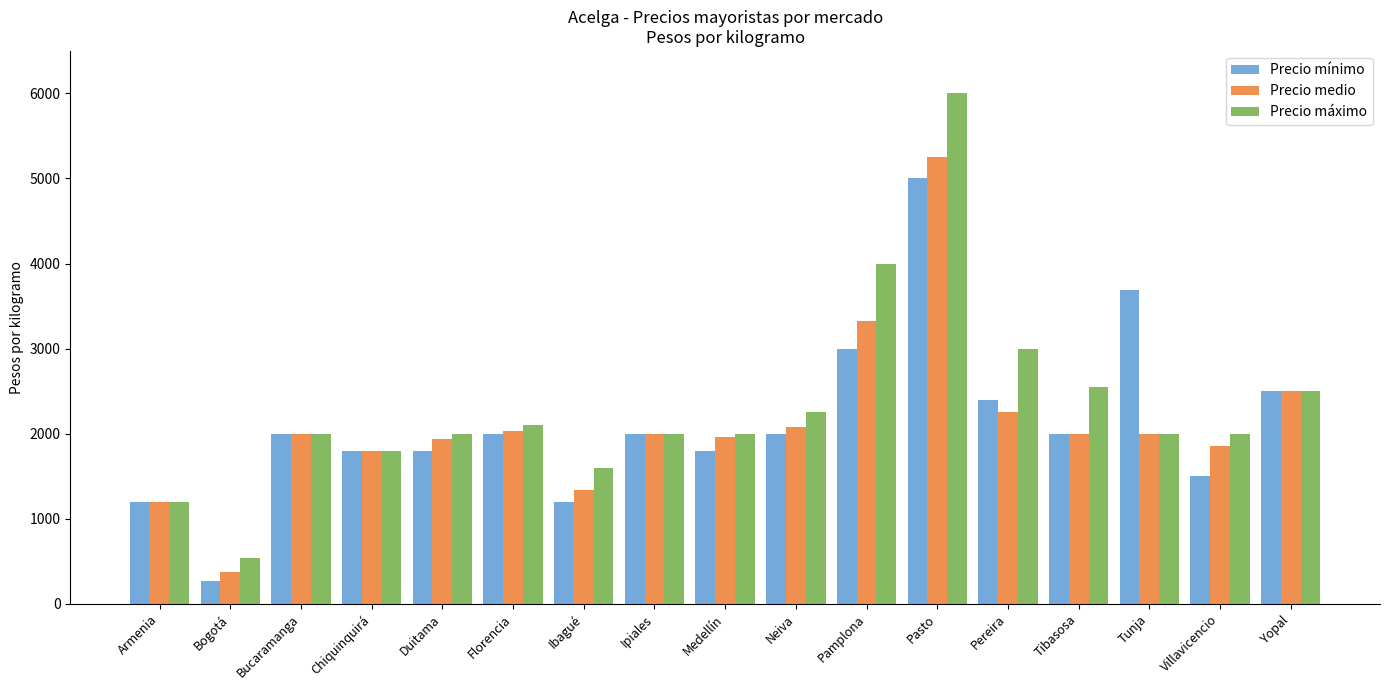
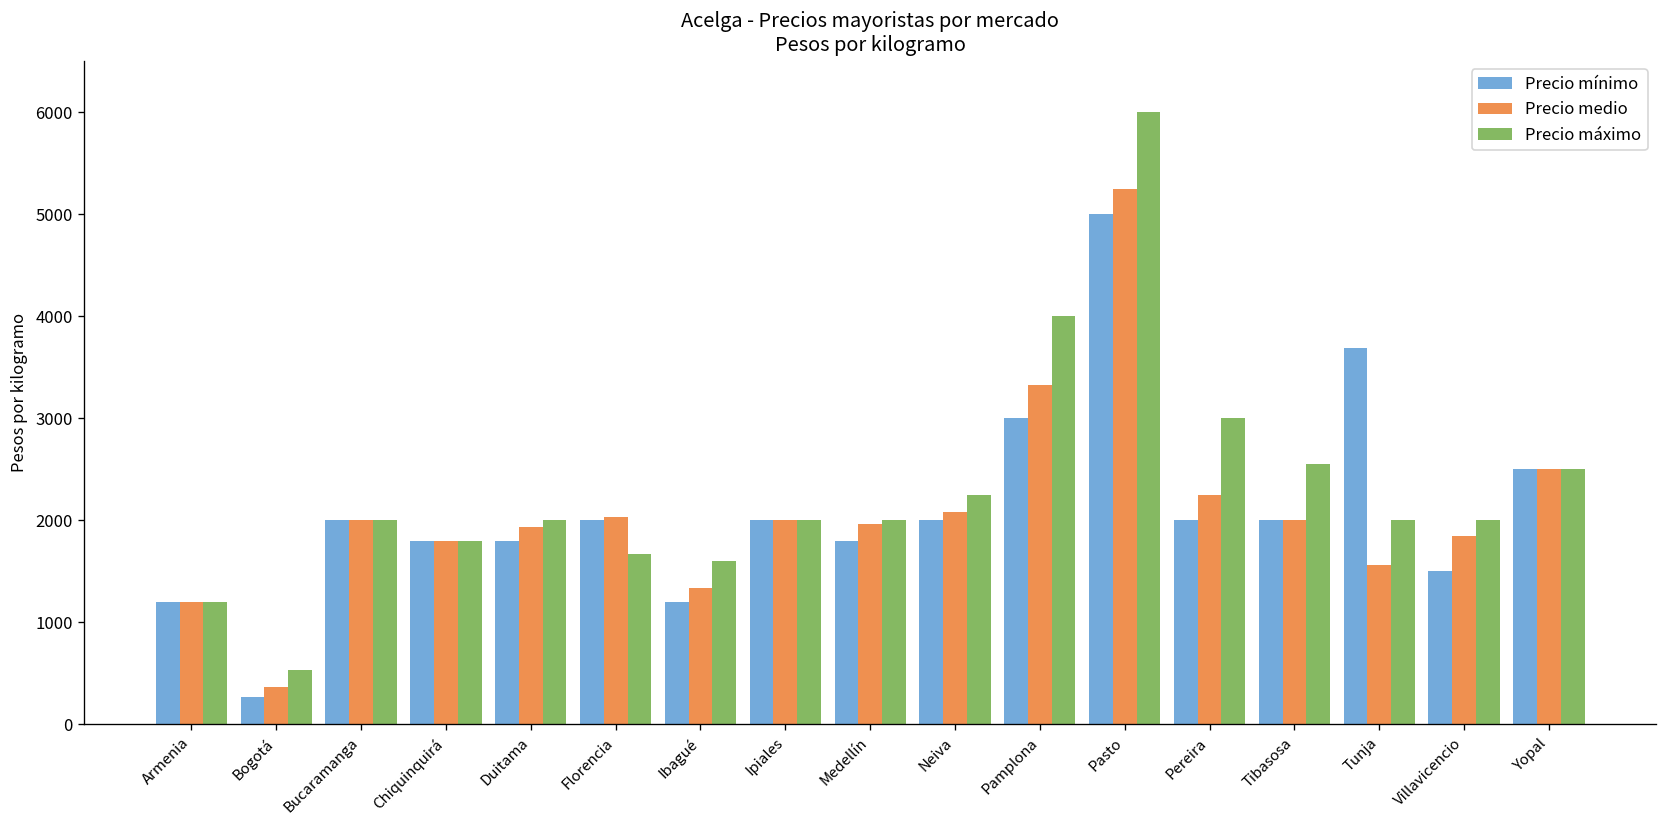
  {
    "Precio mínimo": {
      "Armenia": 1200,
      "Bogotá": 300,
      "Bucaramanga": 2000,
      "Chiquinquirá": 1800,
      "Duitama": 1800,
      "Florencia": 2000,
      "Ibagué": 1200,
      "Ipiales": 2000,
      "Medellín": 1800,
      "Neiva": 2000,
      "Pamplona": 3000,
      "Pasto": 5000,
-     "Pereira": 2400,
+     "Pereira": 2000,
      "Tibasosa": 2000,
      "Tunja": 3700,
      "Villavicencio": 1500,
      "Yopal": 2500
    },
    "Precio medio": {
      "Armenia": 1200,
      "Bogotá": 400,
      "Bucaramanga": 2000,
      "Chiquinquirá": 1800,
      "Duitama": 1900,
      "Florencia": 2000,
      "Ibagué": 1300,
      "Ipiales": 2000,
      "Medellín": 2000,
      "Neiva": 2100,
      "Pamplona": 3300,
      "Pasto": 5300,
      "Pereira": 2300,
      "Tibasosa": 2000,
-     "Tunja": 2000,
+     "Tunja": 1600,
      "Villavicencio": 1900,
      "Yopal": 2500
    },
    "Precio máximo": {
      "Armenia": 1200,
      "Bogotá": 500,
      "Bucaramanga": 2000,
      "Chiquinquirá": 1800,
      "Duitama": 2000,
-     "Florencia": 2100,
+     "Florencia": 1700,
      "Ibagué": 1600,
      "Ipiales": 2000,
      "Medellín": 2000,
      "Neiva": 2300,
      "Pamplona": 4000,
      "Pasto": 6000,
      "Pereira": 3000,
      "Tibasosa": 2500,
      "Tunja": 2000,
      "Villavicencio": 2000,
      "Yopal": 2500
    }
  }
